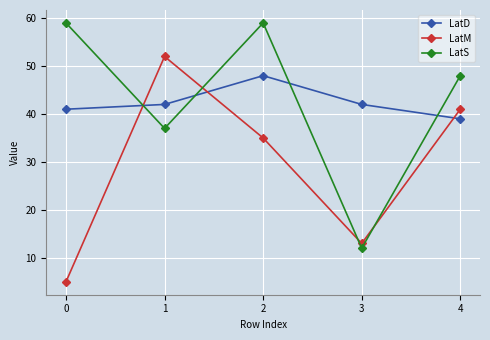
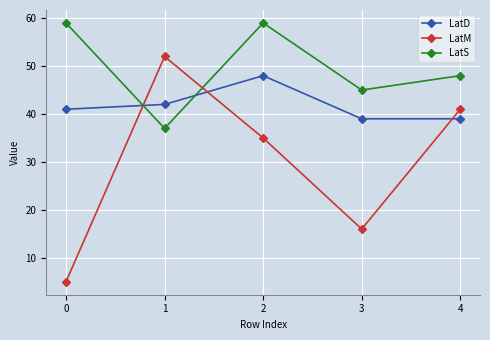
  {
    "LatD": {
      "0": 41,
      "1": 42,
      "2": 48,
-     "3": 42,
+     "3": 39,
      "4": 39
    },
    "LatM": {
      "0": 5,
      "1": 52,
      "2": 35,
-     "3": 13,
+     "3": 16,
      "4": 41
    },
    "LatS": {
      "0": 59,
      "1": 37,
      "2": 59,
-     "3": 12,
+     "3": 45,
      "4": 48
    }
  }
